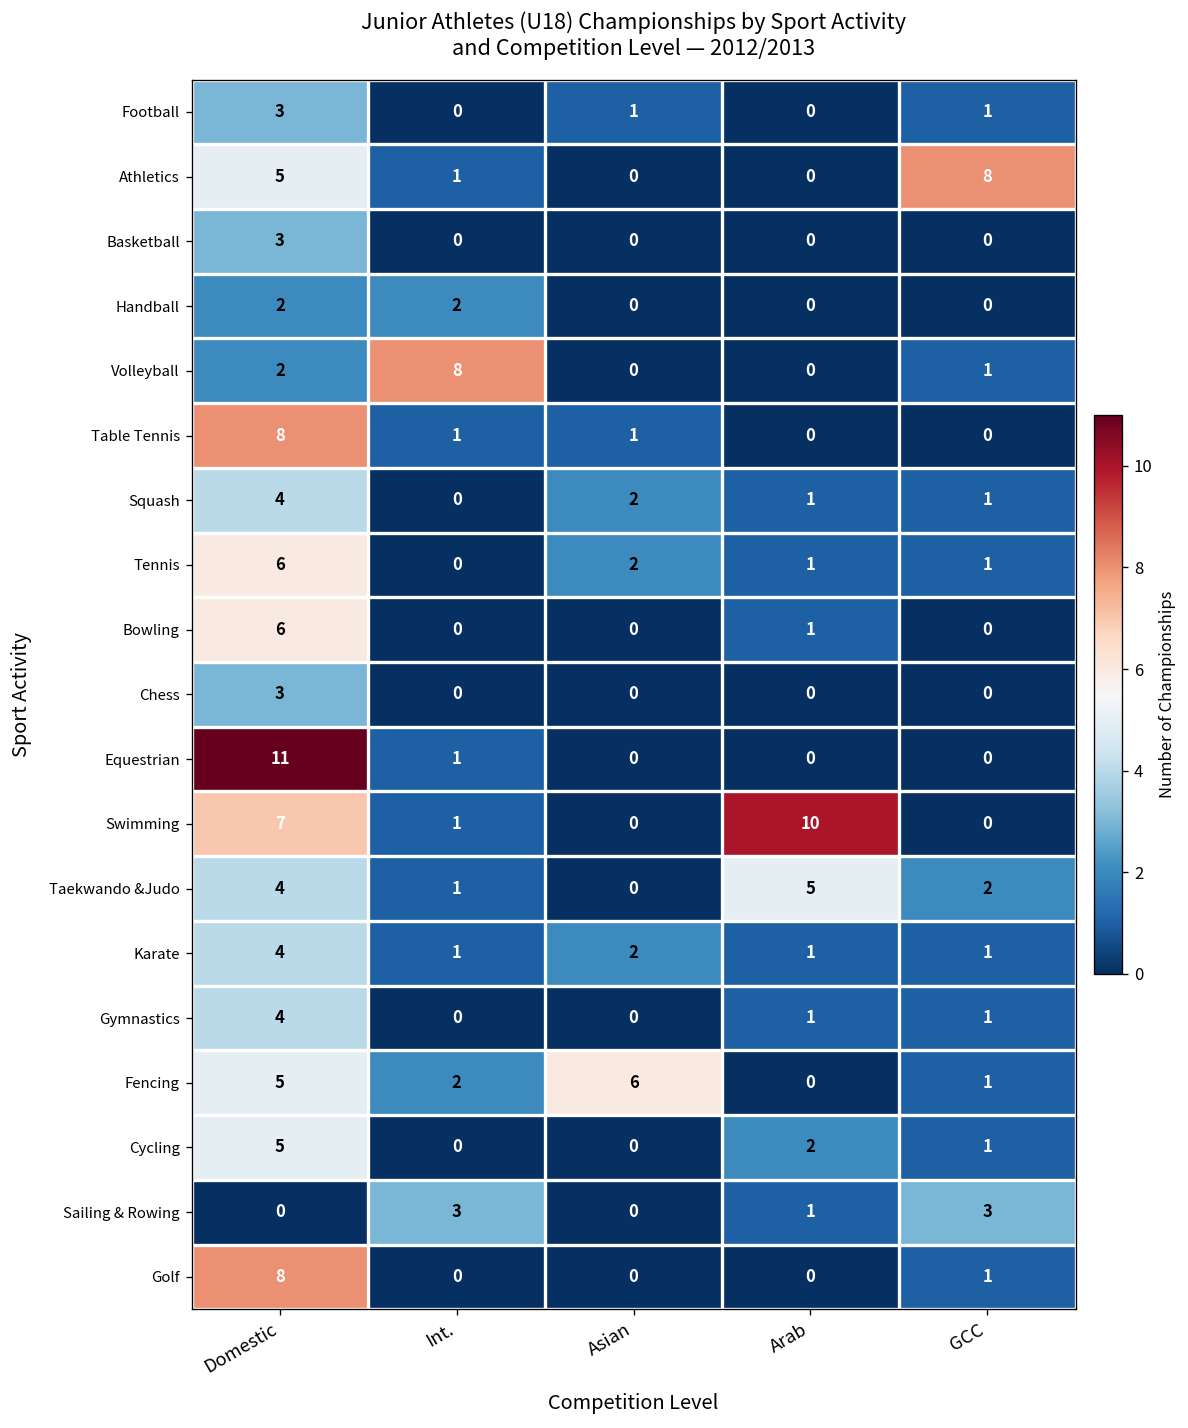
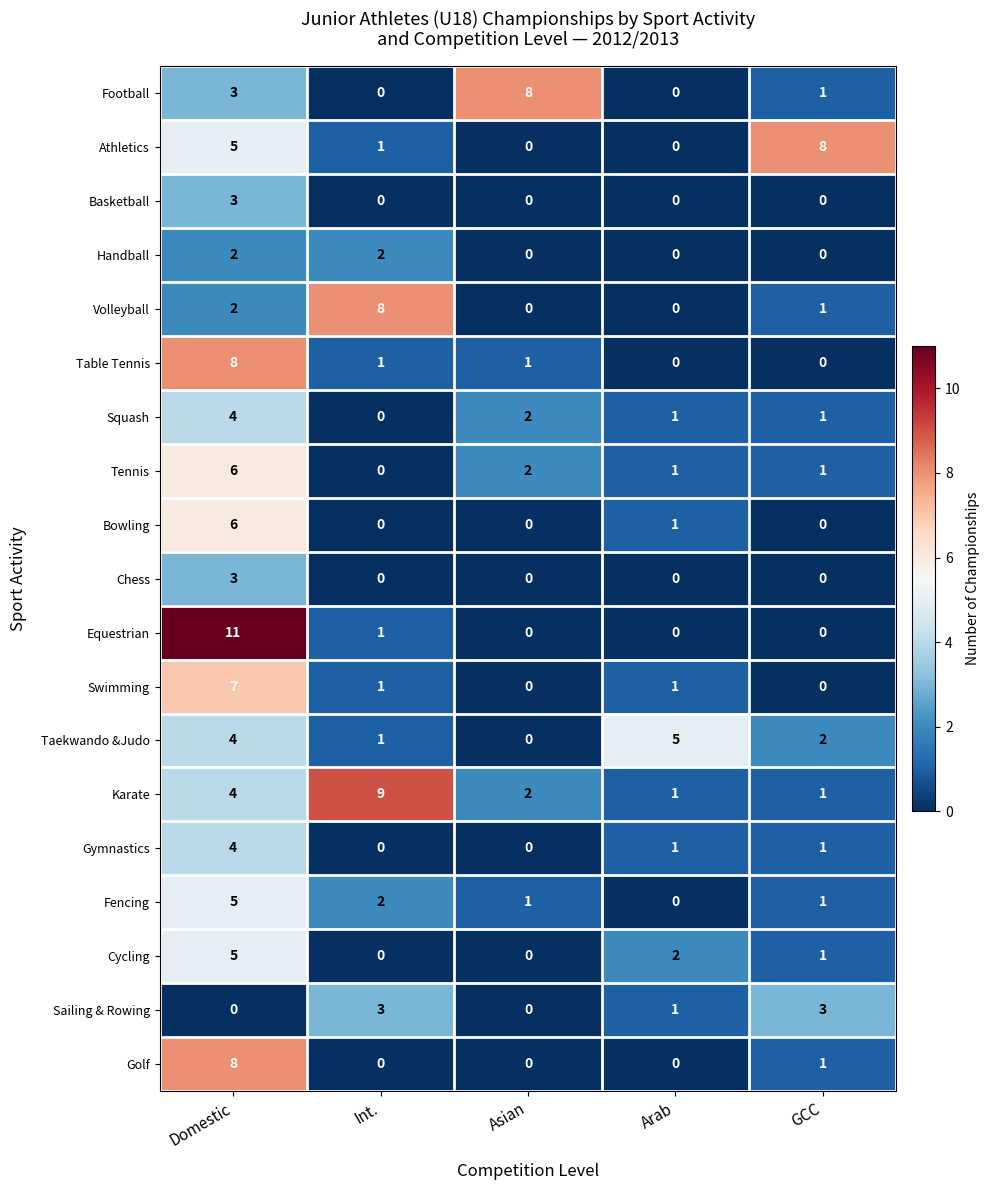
  {
    "Football": {
      "Domestic": 3,
      "Int.": 0,
-     "Asian": 1,
+     "Asian": 8,
      "Arab": 0,
      "GCC": 1
    },
    "Athletics": {
      "Domestic": 5,
      "Int.": 1,
      "Asian": 0,
      "Arab": 0,
      "GCC": 8
    },
    "Basketball": {
      "Domestic": 3,
      "Int.": 0,
      "Asian": 0,
      "Arab": 0,
      "GCC": 0
    },
    "Handball": {
      "Domestic": 2,
      "Int.": 2,
      "Asian": 0,
      "Arab": 0,
      "GCC": 0
    },
    "Volleyball": {
      "Domestic": 2,
      "Int.": 8,
      "Asian": 0,
      "Arab": 0,
      "GCC": 1
    },
    "Table Tennis": {
      "Domestic": 8,
      "Int.": 1,
      "Asian": 1,
      "Arab": 0,
      "GCC": 0
    },
    "Squash": {
      "Domestic": 4,
      "Int.": 0,
      "Asian": 2,
      "Arab": 1,
      "GCC": 1
    },
    "Tennis": {
      "Domestic": 6,
      "Int.": 0,
      "Asian": 2,
      "Arab": 1,
      "GCC": 1
    },
    "Bowling": {
      "Domestic": 6,
      "Int.": 0,
      "Asian": 0,
      "Arab": 1,
      "GCC": 0
    },
    "Chess": {
      "Domestic": 3,
      "Int.": 0,
      "Asian": 0,
      "Arab": 0,
      "GCC": 0
    },
    "Equestrian": {
      "Domestic": 11,
      "Int.": 1,
      "Asian": 0,
      "Arab": 0,
      "GCC": 0
    },
    "Swimming": {
      "Domestic": 7,
      "Int.": 1,
      "Asian": 0,
-     "Arab": 10,
+     "Arab": 1,
      "GCC": 0
    },
    "Taekwando &Judo": {
      "Domestic": 4,
      "Int.": 1,
      "Asian": 0,
      "Arab": 5,
      "GCC": 2
    },
    "Karate": {
      "Domestic": 4,
-     "Int.": 1,
+     "Int.": 9,
      "Asian": 2,
      "Arab": 1,
      "GCC": 1
    },
    "Gymnastics": {
      "Domestic": 4,
      "Int.": 0,
      "Asian": 0,
      "Arab": 1,
      "GCC": 1
    },
    "Fencing": {
      "Domestic": 5,
      "Int.": 2,
-     "Asian": 6,
+     "Asian": 1,
      "Arab": 0,
      "GCC": 1
    },
    "Cycling": {
      "Domestic": 5,
      "Int.": 0,
      "Asian": 0,
      "Arab": 2,
      "GCC": 1
    },
    "Sailing & Rowing": {
      "Domestic": 0,
      "Int.": 3,
      "Asian": 0,
      "Arab": 1,
      "GCC": 3
    },
    "Golf": {
      "Domestic": 8,
      "Int.": 0,
      "Asian": 0,
      "Arab": 0,
      "GCC": 1
    }
  }
